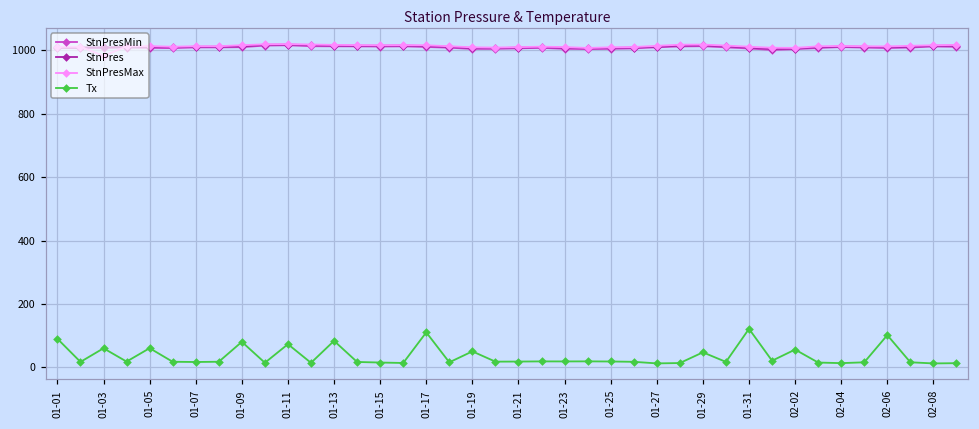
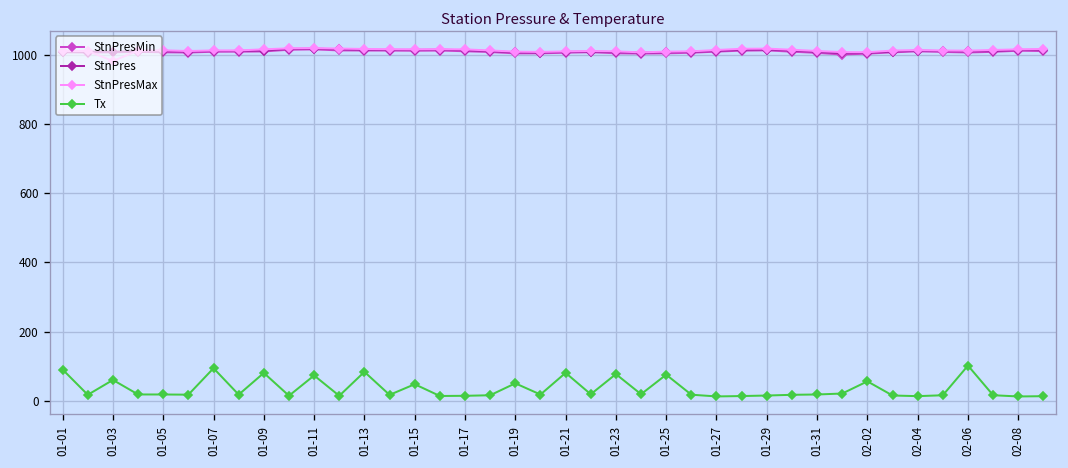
  {
    "Tx": {
      "01-01": 90,
      "01-03": 60,
-     "01-05": 60,
-     "01-07": 20,
+     "01-05": 20,
+     "01-07": 90,
      "01-09": 80,
      "01-11": 70,
      "01-13": 80,
-     "01-15": 20,
-     "01-17": 110,
+     "01-15": 50,
+     "01-17": 10,
      "01-19": 50,
-     "01-21": 20,
-     "01-23": 20,
-     "01-25": 20,
+     "01-21": 80,
+     "01-23": 80,
+     "01-25": 80,
      "01-27": 10,
-     "01-29": 50,
-     "01-31": 120,
+     "01-29": 20,
+     "01-31": 20,
      "02-02": 60,
      "02-04": 10,
      "02-06": 100,
      "02-08": 10
    }
  }
